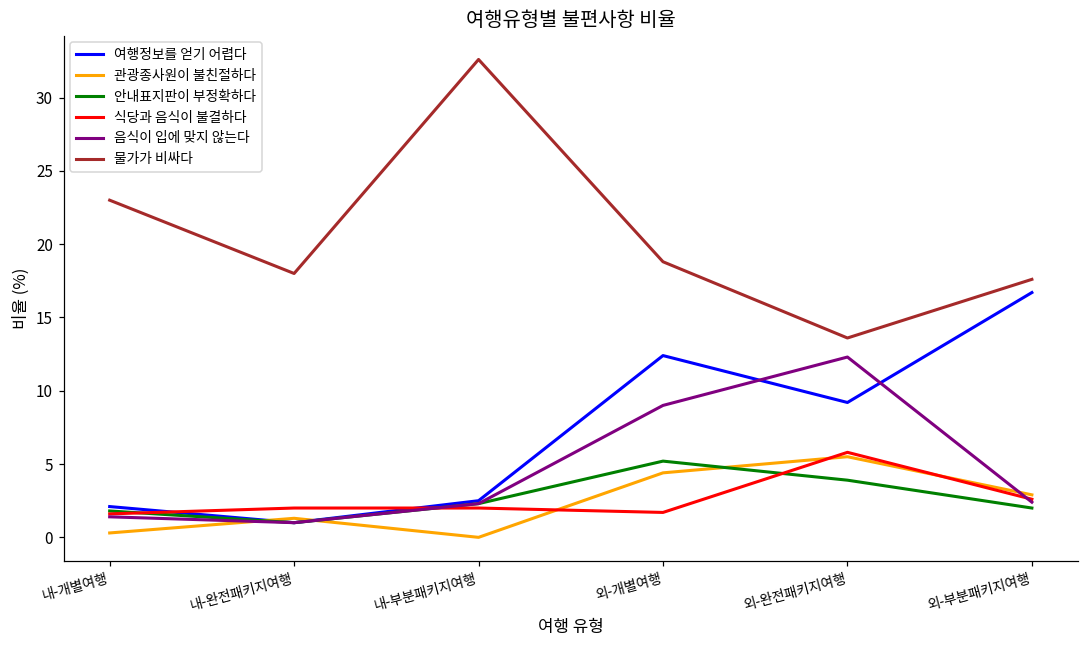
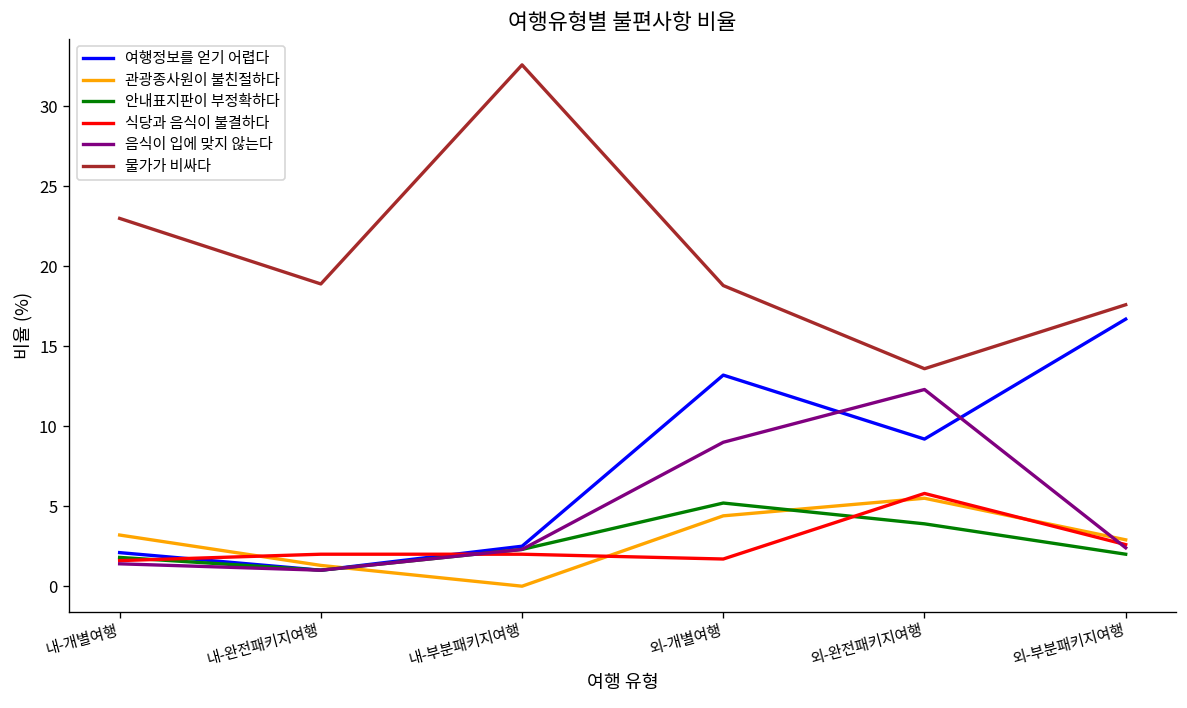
  {
    "여행정보를 얻기 어렵다": {
      "내-개별여행": 2.1,
      "내-부분패키지여행": 2.5,
-     "외-개별여행": 12.4,
+     "외-개별여행": 13.2,
      "외-완전패키지여행": 9.2,
      "외-부분패키지여행": 16.7
    },
    "관광종사원이 불친절하다": {
-     "내-개별여행": 0.3,
+     "내-개별여행": 3.2,
      "내-완전패키지여행": 1.3,
      "내-부분패키지여행": 0.0,
      "외-개별여행": 4.4,
      "외-완전패키지여행": 5.5,
      "외-부분패키지여행": 2.9
    },
    "안내표지판이 부정확하다": {
      "내-개별여행": 1.8,
      "외-개별여행": 5.2,
      "외-완전패키지여행": 3.9,
      "외-부분패키지여행": 2.0
    },
    "식당과 음식이 불결하다": {
      "내-개별여행": 1.6,
      "내-완전패키지여행": 2.0,
      "내-부분패키지여행": 2.0,
      "외-개별여행": 1.7,
      "외-완전패키지여행": 5.8,
      "외-부분패키지여행": 2.6
    },
    "음식이 입에 맞지 않는다": {
      "내-개별여행": 1.4,
      "외-개별여행": 9.0,
      "외-완전패키지여행": 12.3,
      "외-부분패키지여행": 2.4
    },
    "물가가 비싸다": {
      "내-개별여행": 23.0,
-     "내-완전패키지여행": 18.0,
+     "내-완전패키지여행": 18.9,
      "내-부분패키지여행": 32.6,
      "외-개별여행": 18.8,
      "외-완전패키지여행": 13.6,
      "외-부분패키지여행": 17.6
    }
  }
